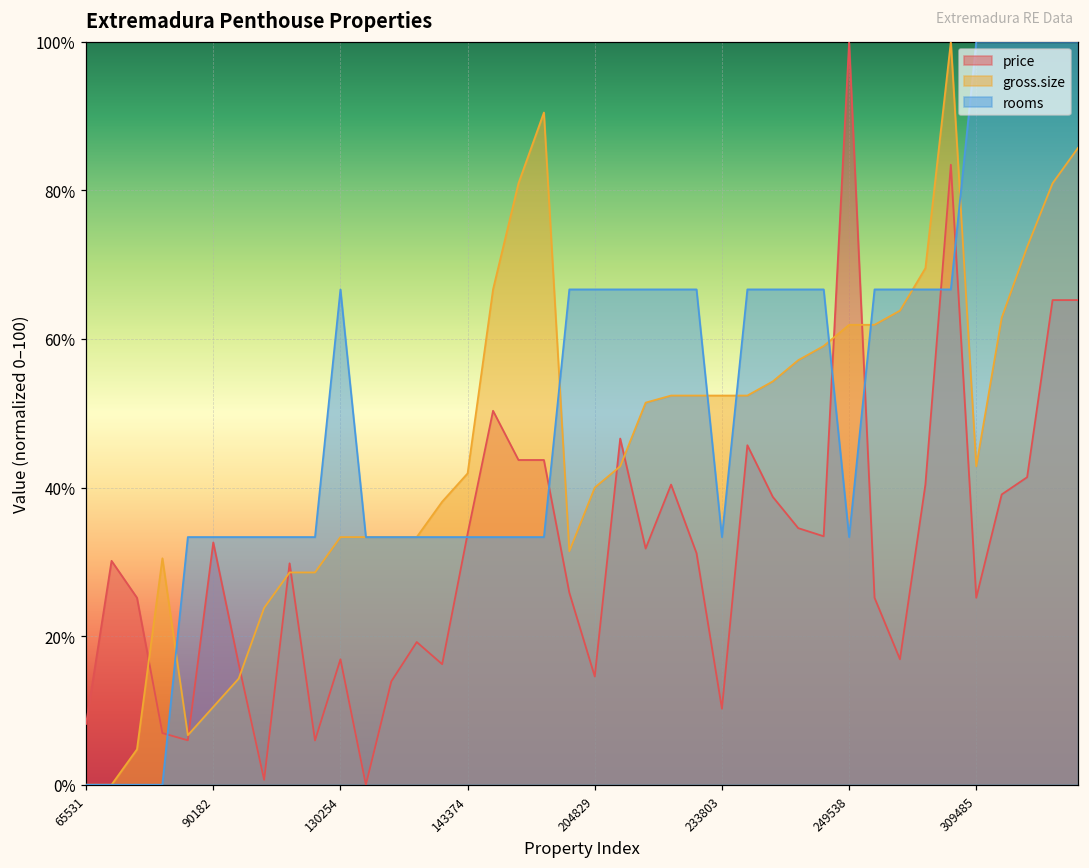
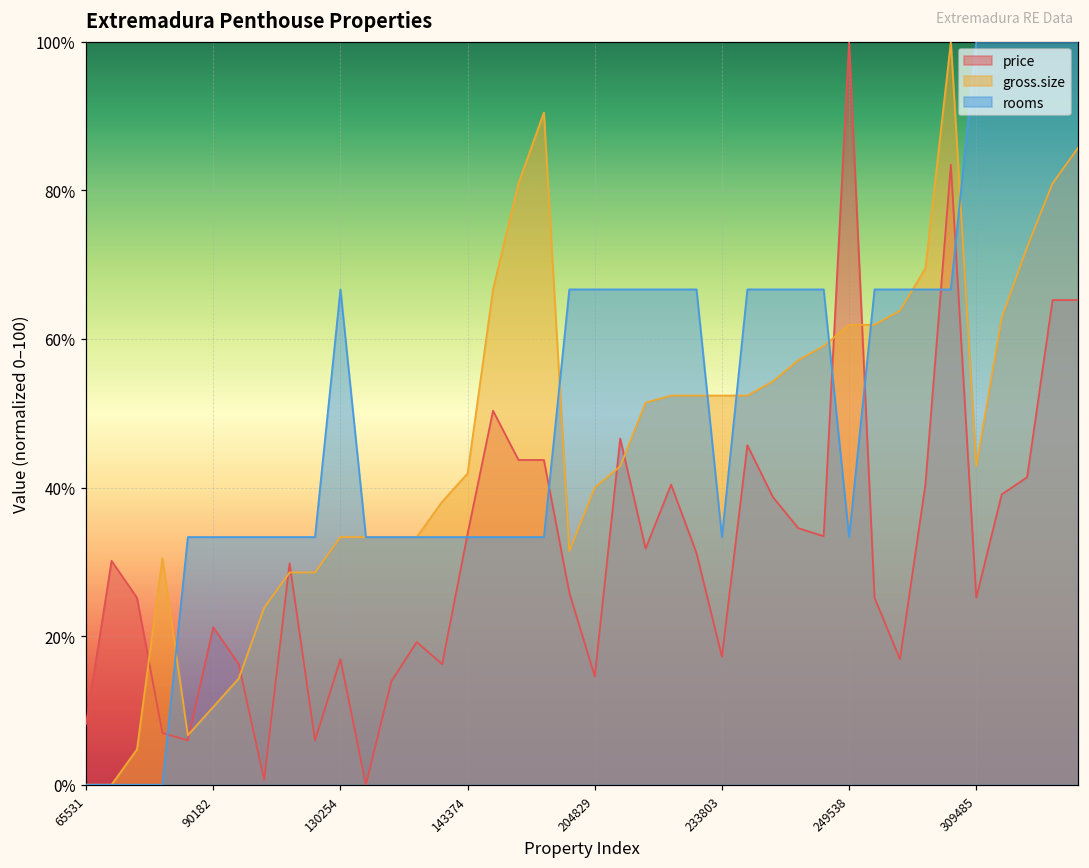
  {
    "price": {
      "65531": "8%",
-     "90182": "33%",
+     "90182": "21%",
      "130254": "17%",
      "143374": "34%",
      "204829": "15%",
-     "233803": "10%",
+     "233803": "17%",
      "249538": "100%",
      "309485": "25%"
    },
    "gross.size": {
      "90182": "10%",
      "130254": "33%",
      "143374": "42%",
      "204829": "40%",
      "233803": "52%",
      "249538": "62%",
      "309485": "43%"
    },
    "rooms": {
      "90182": "33%",
      "130254": "67%",
      "143374": "33%",
      "204829": "67%",
      "233803": "33%",
      "249538": "33%",
      "309485": "100%"
    }
  }
